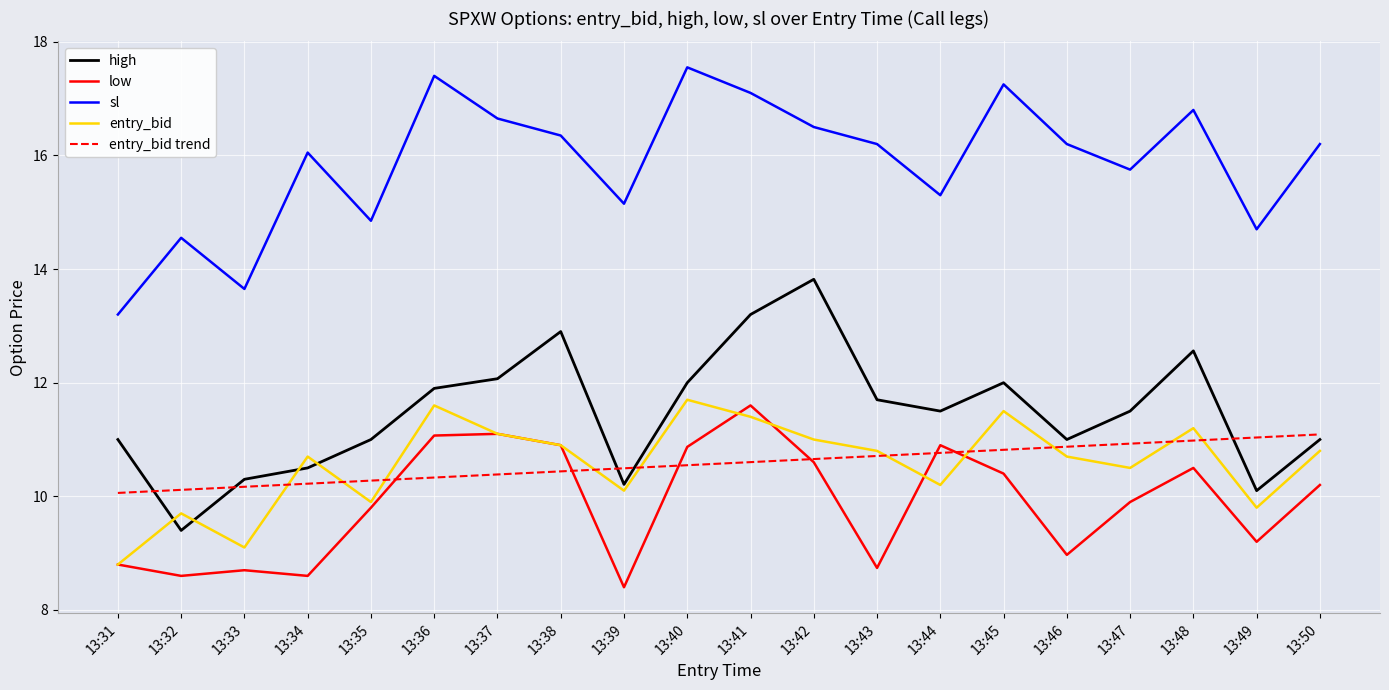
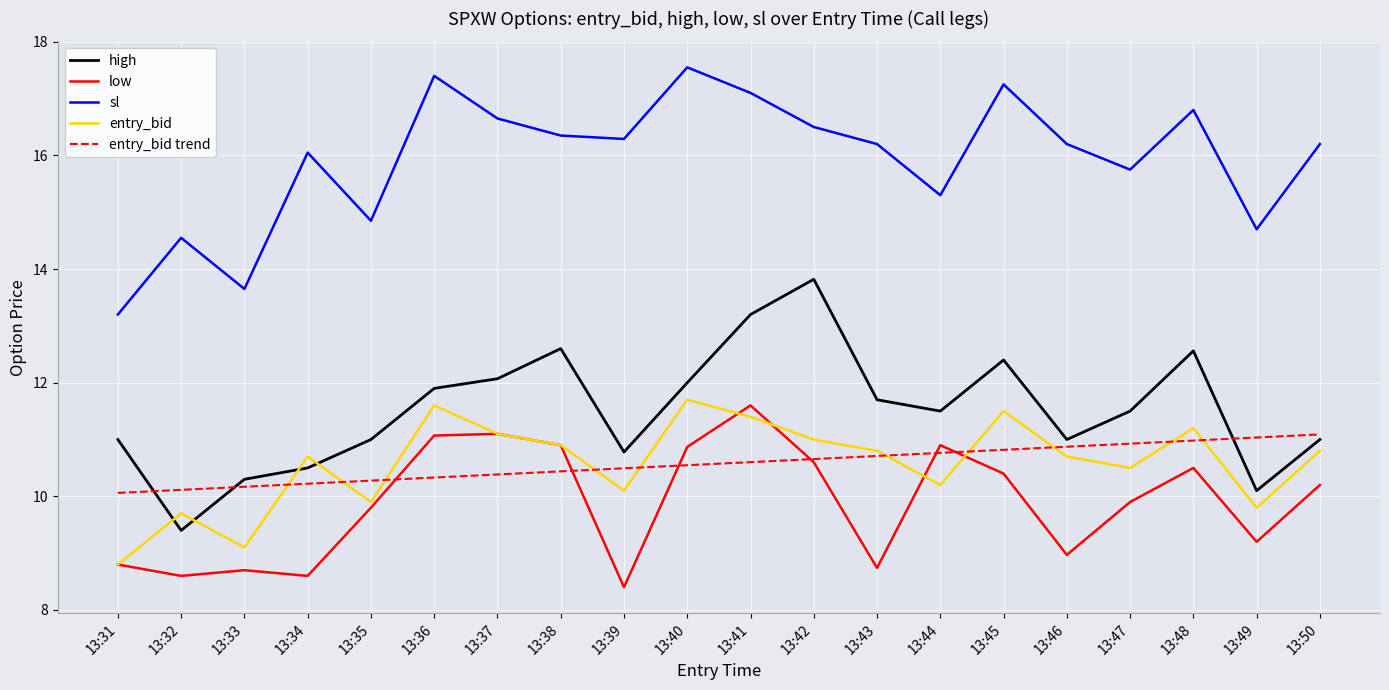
  {
    "high": {
      "13:31": 11.0,
      "13:32": 9.4,
      "13:33": 10.3,
      "13:34": 10.5,
      "13:35": 11.0,
      "13:36": 11.9,
      "13:37": 12.1,
-     "13:38": 12.9,
-     "13:39": 10.2,
+     "13:38": 12.6,
+     "13:39": 10.8,
      "13:40": 12.0,
      "13:41": 13.2,
      "13:42": 13.8,
      "13:43": 11.7,
      "13:44": 11.5,
-     "13:45": 12.0,
+     "13:45": 12.4,
      "13:46": 11.0,
      "13:47": 11.5,
      "13:48": 12.6,
      "13:49": 10.1,
      "13:50": 11.0
    },
    "sl": {
      "13:31": 13.2,
      "13:32": 14.6,
      "13:33": 13.7,
      "13:34": 16.1,
      "13:35": 14.9,
      "13:36": 17.4,
      "13:37": 16.7,
      "13:38": 16.4,
-     "13:39": 15.2,
+     "13:39": 16.3,
      "13:40": 17.6,
      "13:41": 17.1,
      "13:42": 16.5,
      "13:43": 16.2,
      "13:44": 15.3,
      "13:45": 17.3,
      "13:46": 16.2,
      "13:47": 15.8,
      "13:48": 16.8,
      "13:49": 14.7,
      "13:50": 16.2
    },
    "entry_bid": {
      "13:32": 9.7,
      "13:33": 9.1,
      "13:34": 10.7,
      "13:35": 9.9,
      "13:36": 11.6,
      "13:39": 10.1,
      "13:40": 11.7,
      "13:41": 11.4,
      "13:42": 11.0,
      "13:43": 10.8,
      "13:44": 10.2,
      "13:45": 11.5,
      "13:46": 10.7,
      "13:47": 10.5,
      "13:48": 11.2,
      "13:49": 9.8,
      "13:50": 10.8
    }
  }
